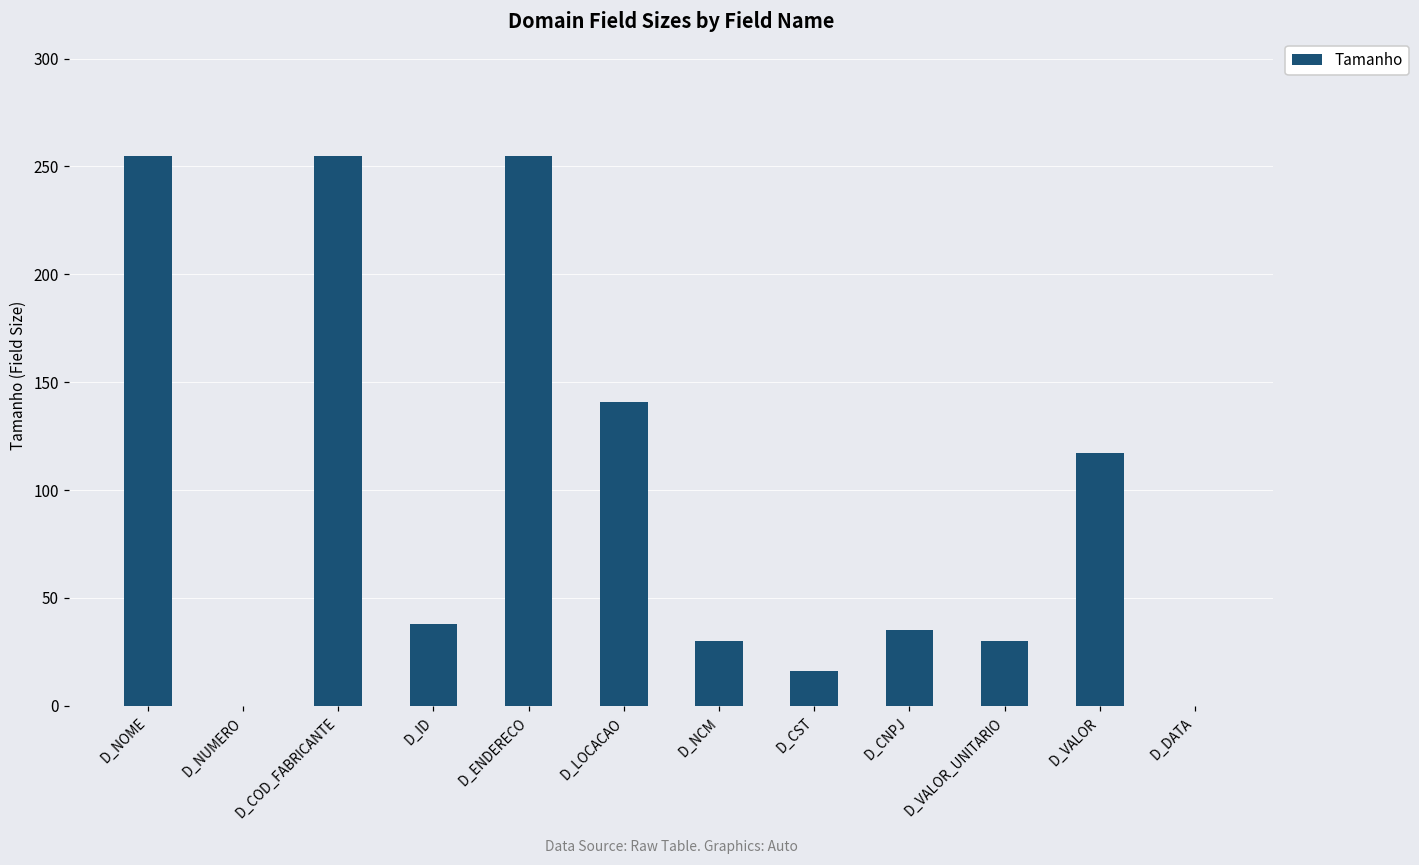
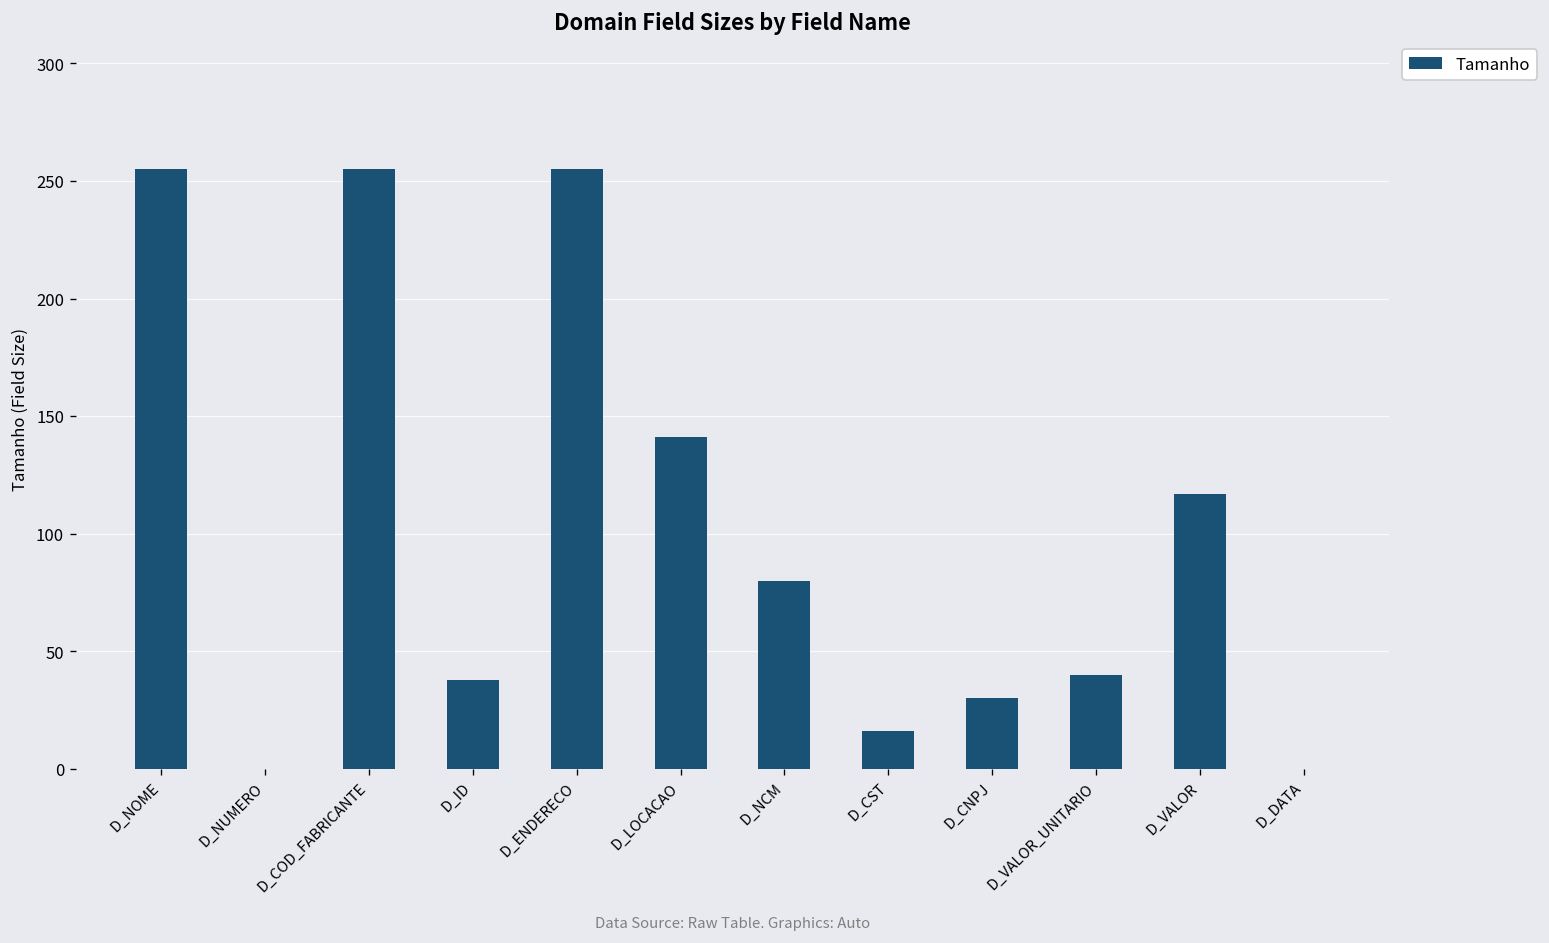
  {
    "D_NOME": 255,
    "D_NUMERO": 0,
    "D_COD_FABRICANTE": 255,
    "D_ID": 38,
    "D_ENDERECO": 255,
    "D_LOCACAO": 141,
-   "D_NCM": 30,
+   "D_NCM": 80,
    "D_CST": 16,
-   "D_CNPJ": 35,
-   "D_VALOR_UNITARIO": 30,
+   "D_CNPJ": 30,
+   "D_VALOR_UNITARIO": 40,
    "D_VALOR": 117,
    "D_DATA": 0
  }
